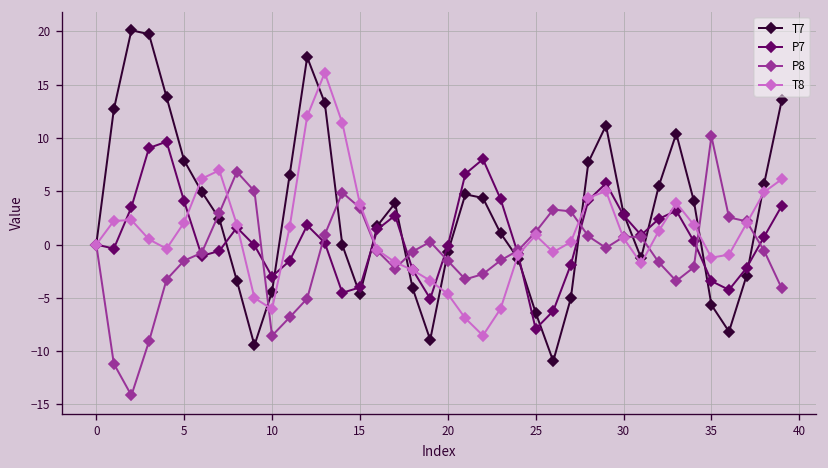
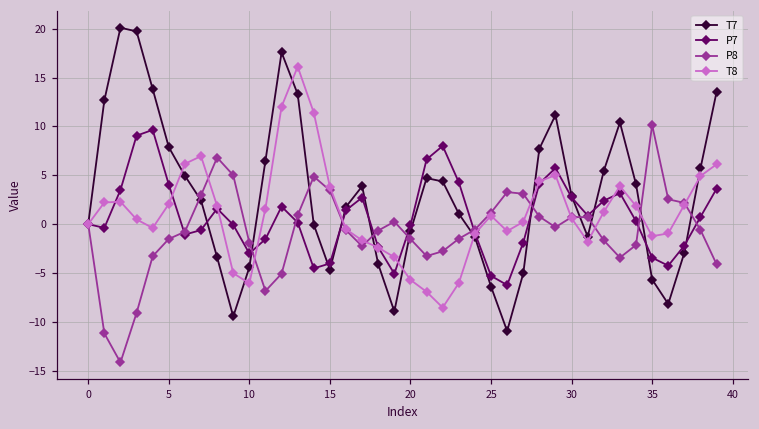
  {
    "T7": {
      "5": 8,
      "10": -4,
      "15": -5,
      "20": -1,
      "25": -6,
      "35": -6
    },
    "P7": {
      "5": 4,
      "10": -3,
      "15": -4,
      "20": 0,
-     "25": -8,
+     "25": -5,
      "35": -3
    },
    "P8": {
      "5": -2,
-     "10": -9,
+     "10": -2,
      "15": 3,
      "20": -2,
      "25": 1,
      "35": 10
    },
    "T8": {
      "5": 2,
      "10": -6,
      "15": 4,
-     "20": -5,
+     "20": -6,
      "25": 1,
      "35": -1
    }
  }
